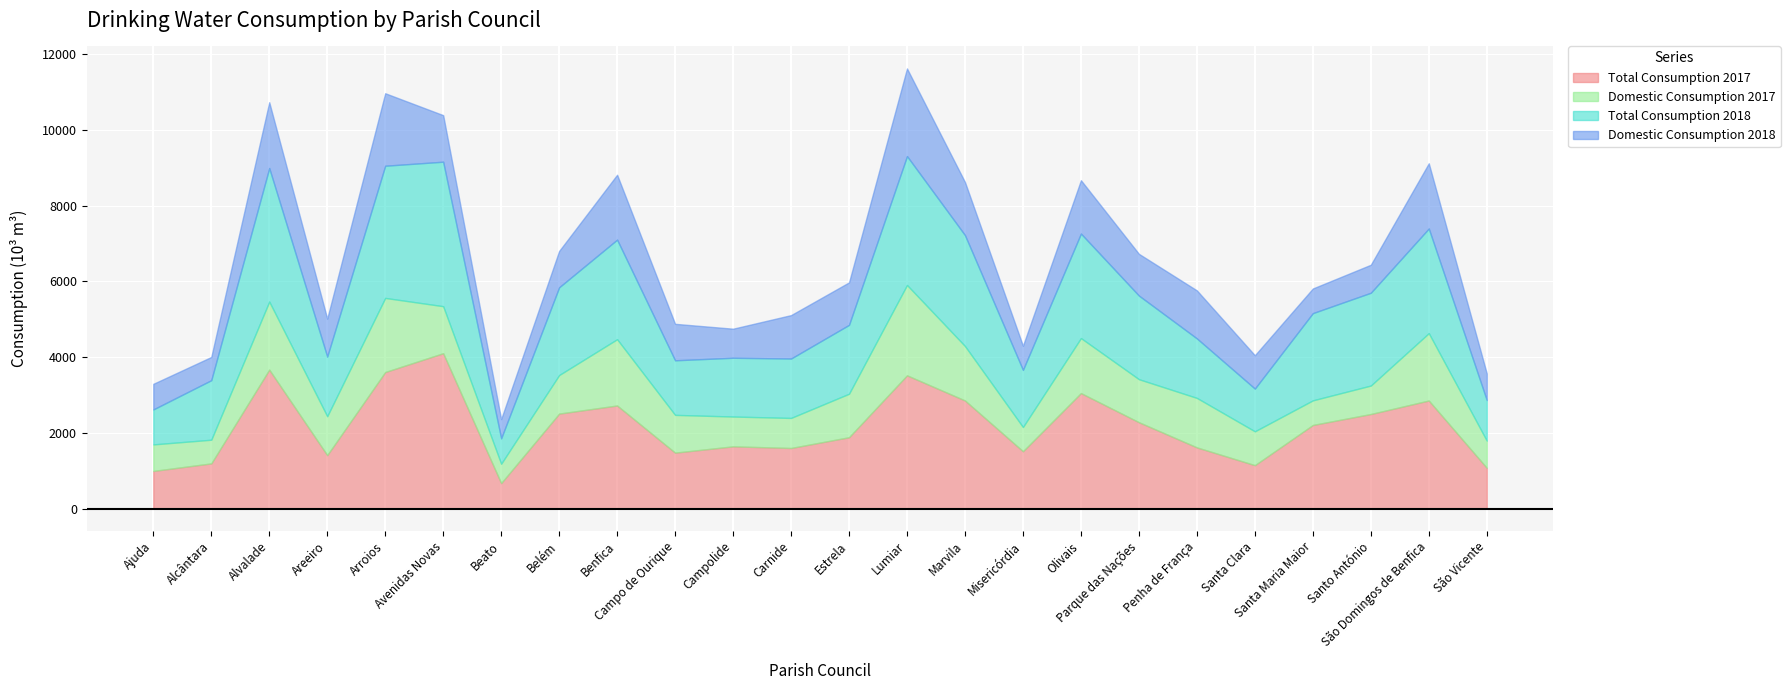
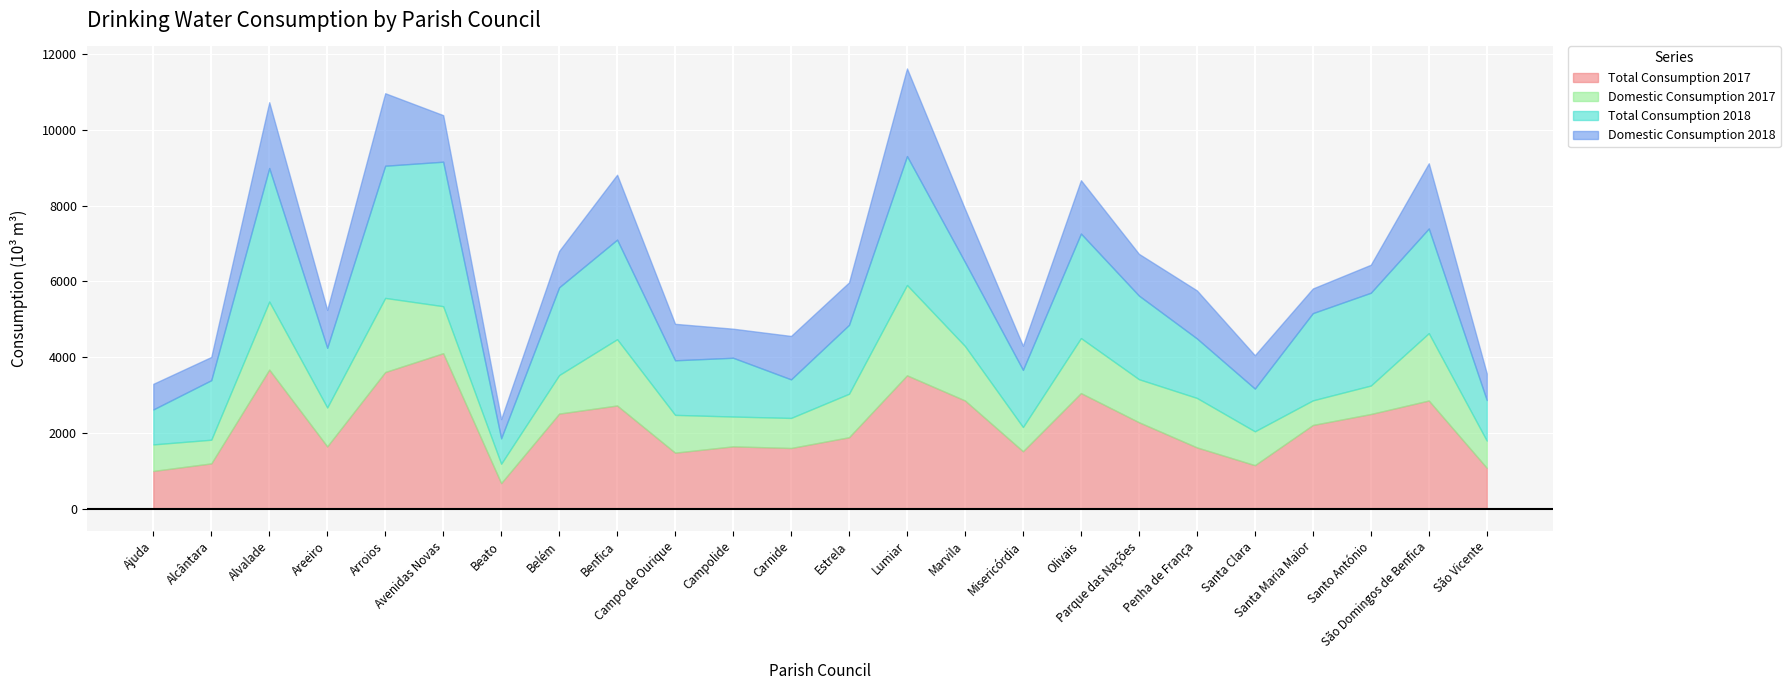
  {
    "Total Consumption 2017": {
      "Ajuda": 1000,
      "Alcântara": 1200,
      "Alvalade": 3700,
-     "Areeiro": 1400,
+     "Areeiro": 1600,
      "Arroios": 3600,
      "Avenidas Novas": 4100,
      "Beato": 700,
      "Belém": 2500,
      "Benfica": 2700,
      "Campo de Ourique": 1500,
      "Campolide": 1600,
      "Carnide": 1600,
      "Estrela": 1900,
      "Lumiar": 3500,
      "Marvila": 2900,
      "Misericórdia": 1500,
      "Olivais": 3100,
      "Parque das Nações": 2300,
      "Penha de França": 1600,
      "Santa Clara": 1200,
      "Santa Maria Maior": 2200,
      "Santo António": 2500,
      "São Domingos de Benfica": 2900,
      "São Vicente": 1100
    },
    "Domestic Consumption 2017": {
      "Ajuda": 700,
      "Alcântara": 600,
      "Alvalade": 1800,
      "Areeiro": 1000,
      "Arroios": 2000,
      "Avenidas Novas": 1200,
      "Beato": 500,
      "Belém": 1000,
      "Benfica": 1700,
      "Campo de Ourique": 1000,
      "Campolide": 800,
      "Carnide": 800,
      "Estrela": 1100,
      "Lumiar": 2400,
      "Marvila": 1400,
      "Misericórdia": 600,
      "Olivais": 1500,
      "Parque das Nações": 1100,
      "Penha de França": 1300,
      "Santa Clara": 900,
      "Santa Maria Maior": 600,
      "Santo António": 800,
      "São Domingos de Benfica": 1800,
      "São Vicente": 700
    },
    "Total Consumption 2018": {
      "Ajuda": 900,
      "Alcântara": 1600,
      "Alvalade": 3500,
      "Areeiro": 1600,
      "Arroios": 3500,
      "Avenidas Novas": 3800,
      "Beato": 700,
      "Belém": 2300,
      "Benfica": 2600,
      "Campo de Ourique": 1400,
      "Campolide": 1600,
-     "Carnide": 1600,
+     "Carnide": 1000,
      "Estrela": 1800,
      "Lumiar": 3400,
-     "Marvila": 2900,
+     "Marvila": 2200,
      "Misericórdia": 1500,
      "Olivais": 2800,
      "Parque das Nações": 2200,
      "Penha de França": 1600,
      "Santa Clara": 1100,
      "Santa Maria Maior": 2300,
      "Santo António": 2400,
      "São Domingos de Benfica": 2800,
      "São Vicente": 1100
    },
    "Domestic Consumption 2018": {
      "Ajuda": 700,
      "Alcântara": 600,
      "Alvalade": 1700,
      "Areeiro": 1000,
      "Arroios": 1900,
      "Avenidas Novas": 1200,
      "Beato": 500,
      "Belém": 1000,
      "Benfica": 1700,
      "Campo de Ourique": 1000,
      "Campolide": 800,
      "Carnide": 1100,
      "Estrela": 1100,
      "Lumiar": 2300,
      "Marvila": 1400,
      "Misericórdia": 600,
      "Olivais": 1400,
      "Parque das Nações": 1100,
      "Penha de França": 1300,
      "Santa Clara": 900,
      "Santa Maria Maior": 700,
      "Santo António": 700,
      "São Domingos de Benfica": 1700,
      "São Vicente": 700
    }
  }
